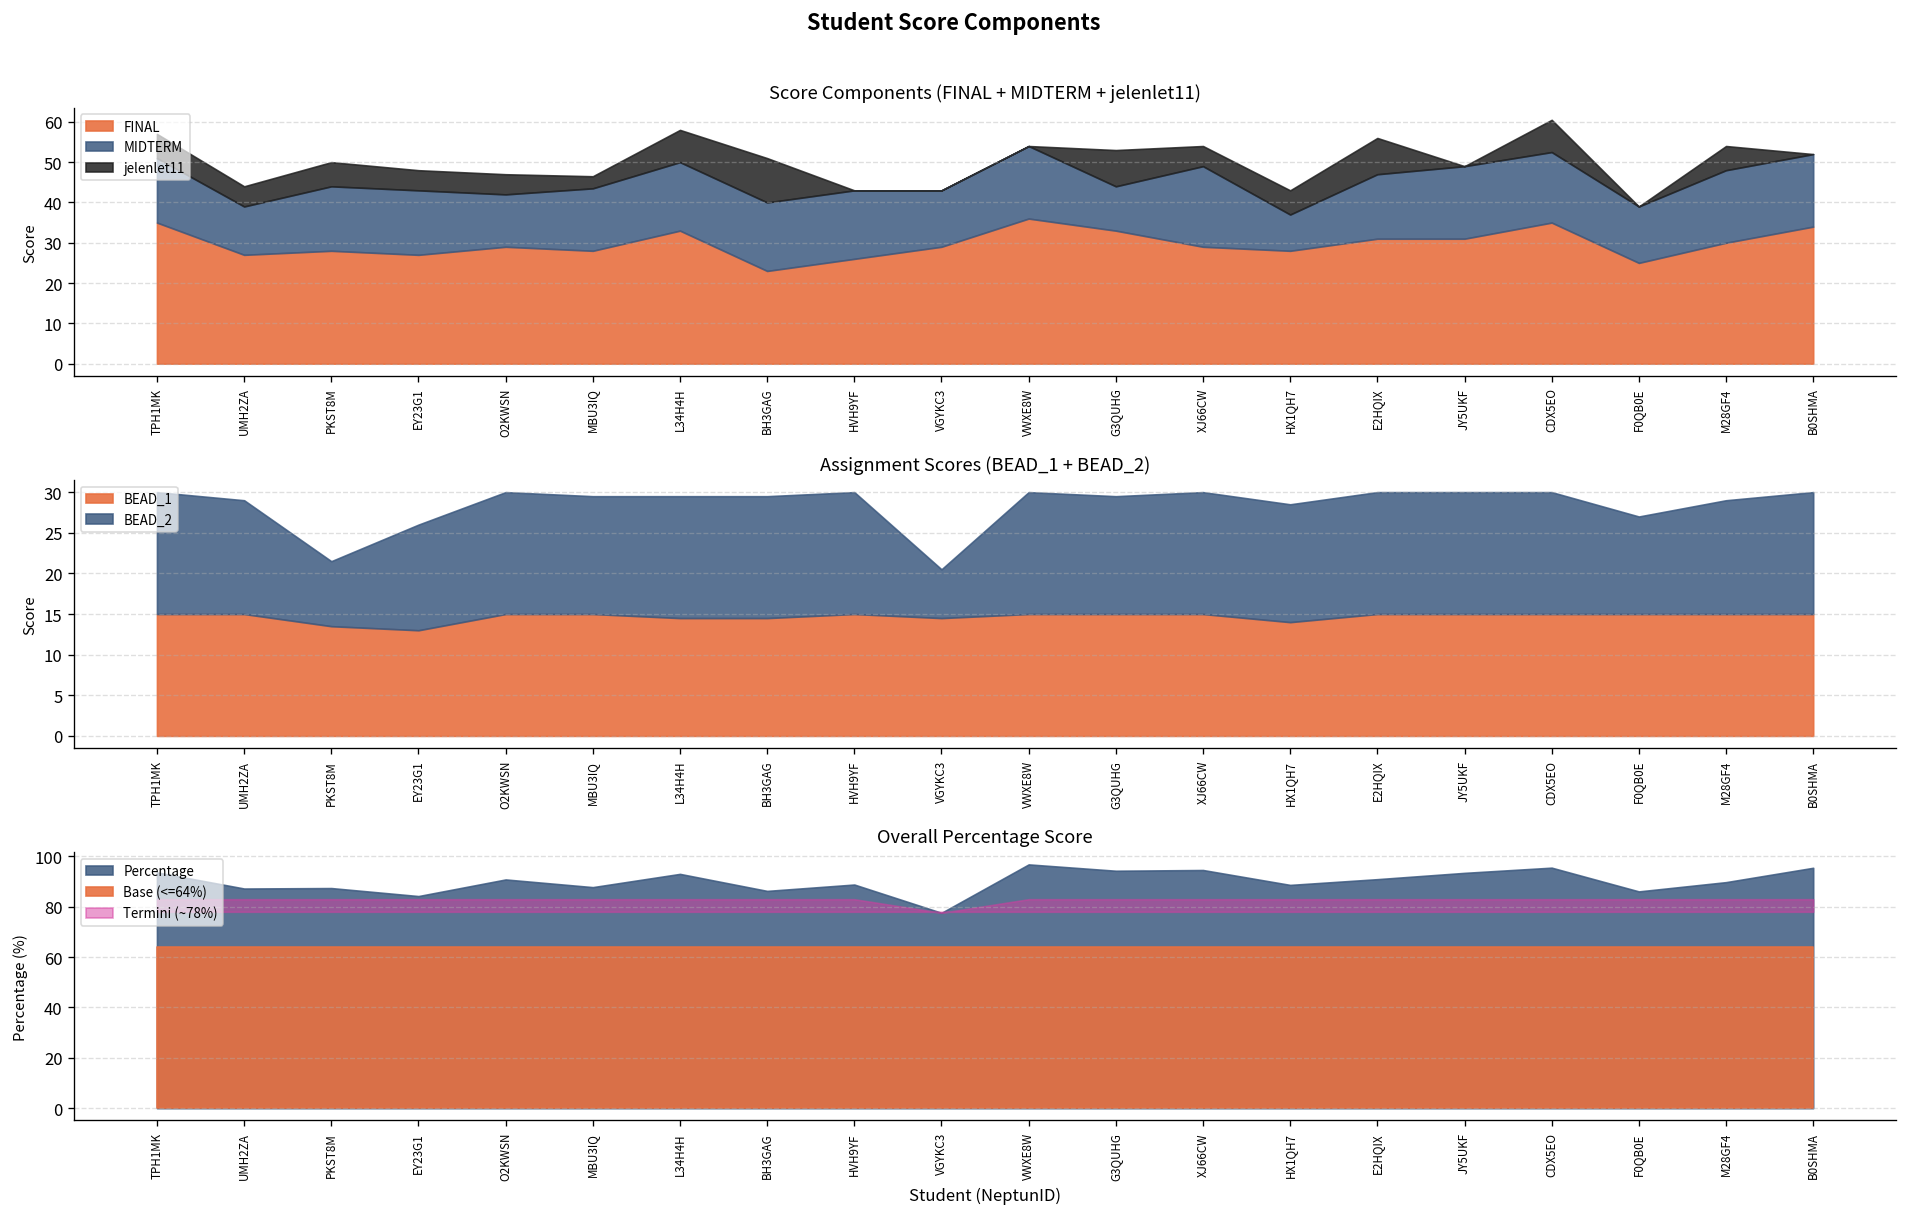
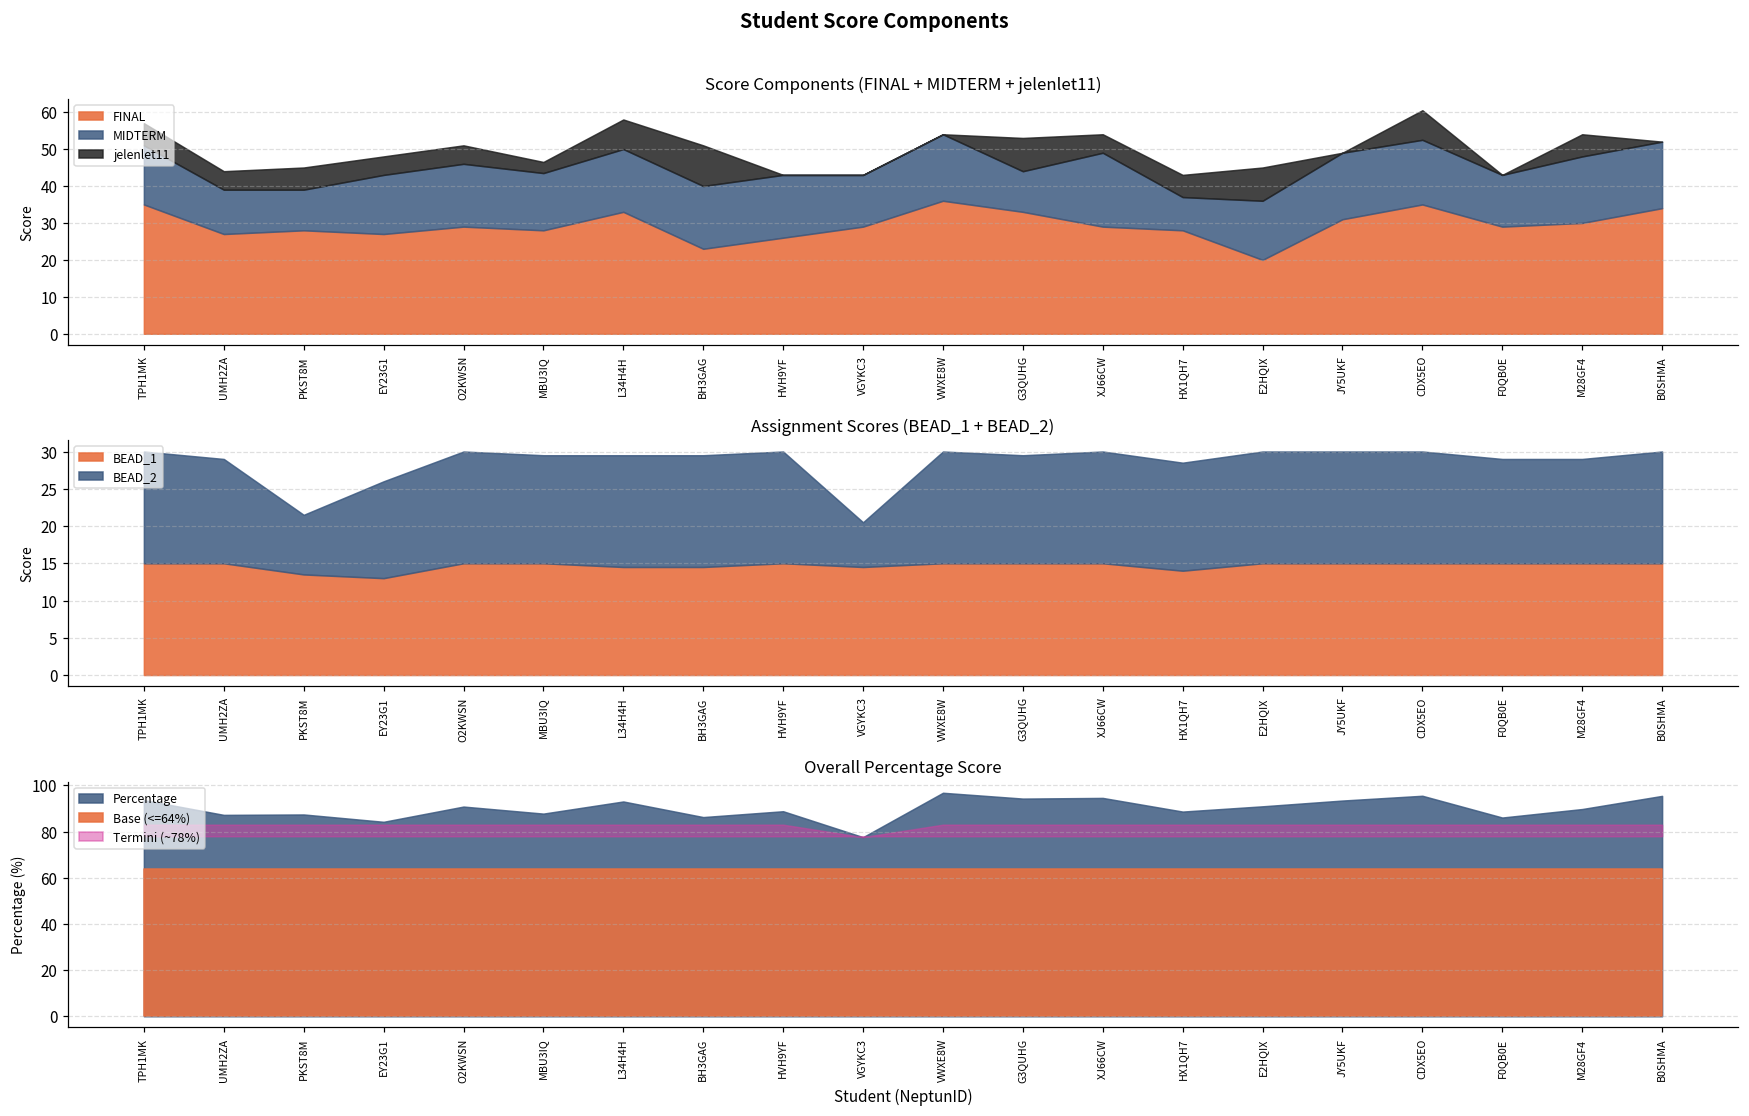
  {
    "Score Components (FINAL + MIDTERM + jelenlet11)": {
      "FINAL": {
        "TPH1MK": 35,
        "UMH2ZA": 27,
        "PKST8M": 28,
        "EY23G1": 27,
        "O2KWSN": 29,
        "MBU3IQ": 28,
        "L34H4H": 33,
        "BH3GAG": 23,
        "HVH9YF": 26,
        "VGYKC3": 29,
        "VWXE8W": 36,
        "G3QUHG": 33,
        "XJ66CW": 29,
        "HX1QH7": 28,
-       "E2HQIX": 31,
+       "E2HQIX": 20,
        "JY5UKF": 31,
        "CDX5EO": 35,
-       "F0QB0E": 25,
+       "F0QB0E": 29,
        "M28GF4": 30,
        "B0SHMA": 34
      },
      "MIDTERM": {
        "UMH2ZA": 12,
-       "PKST8M": 16,
+       "PKST8M": 11,
        "EY23G1": 16,
-       "O2KWSN": 13,
+       "O2KWSN": 17,
        "MBU3IQ": 16,
        "L34H4H": 17,
        "BH3GAG": 17,
        "G3QUHG": 11,
        "XJ66CW": 20,
        "HX1QH7": 9,
        "E2HQIX": 16,
        "CDX5EO": 18,
        "M28GF4": 18
      },
      "jelenlet11": {
        "UMH2ZA": 5,
        "PKST8M": 6,
        "EY23G1": 5,
        "O2KWSN": 5,
        "MBU3IQ": 3,
        "L34H4H": 8,
        "BH3GAG": 11,
        "G3QUHG": 9,
        "XJ66CW": 5,
        "HX1QH7": 6,
        "E2HQIX": 9,
        "CDX5EO": 8,
        "M28GF4": 6
      }
    },
    "Assignment Scores (BEAD_1 + BEAD_2)": {
      "BEAD_1": {
        "TPH1MK": 15,
        "UMH2ZA": 15,
        "PKST8M": 14,
        "EY23G1": 13,
        "O2KWSN": 15,
        "MBU3IQ": 15,
        "L34H4H": 15,
        "BH3GAG": 15,
        "HVH9YF": 15,
        "VGYKC3": 15,
        "VWXE8W": 15,
        "G3QUHG": 15,
        "XJ66CW": 15,
        "HX1QH7": 14,
        "E2HQIX": 15,
        "JY5UKF": 15,
        "CDX5EO": 15,
        "F0QB0E": 15,
        "M28GF4": 15,
        "B0SHMA": 15
      },
      "BEAD_2": {
        "UMH2ZA": 14,
        "PKST8M": 8,
        "EY23G1": 13,
        "O2KWSN": 15,
        "MBU3IQ": 15,
        "L34H4H": 15,
        "BH3GAG": 15,
        "HVH9YF": 15,
        "VGYKC3": 6,
        "VWXE8W": 15,
        "G3QUHG": 15,
        "XJ66CW": 15,
        "HX1QH7": 15,
        "E2HQIX": 15,
        "JY5UKF": 15,
        "CDX5EO": 15,
-       "F0QB0E": 12,
+       "F0QB0E": 14,
        "M28GF4": 14,
        "B0SHMA": 15
      }
    },
    "Overall Percentage Score": {
      "Percentage": {
        "UMH2ZA": 87,
        "PKST8M": 87,
        "EY23G1": 84,
        "O2KWSN": 91,
        "MBU3IQ": 88,
        "L34H4H": 93,
        "BH3GAG": 86,
        "HVH9YF": 89,
        "VWXE8W": 97,
        "G3QUHG": 94,
        "XJ66CW": 95,
        "HX1QH7": 89,
        "E2HQIX": 91,
        "JY5UKF": 93,
        "CDX5EO": 96,
        "F0QB0E": 86,
        "M28GF4": 90,
        "B0SHMA": 95
      },
      "Base (<=64%)": {
        "TPH1MK": 64,
        "UMH2ZA": 64,
        "PKST8M": 64,
        "EY23G1": 64,
        "O2KWSN": 64,
        "MBU3IQ": 64,
        "L34H4H": 64,
        "BH3GAG": 64,
        "HVH9YF": 64,
        "VGYKC3": 64,
        "VWXE8W": 64,
        "G3QUHG": 64,
        "XJ66CW": 64,
        "HX1QH7": 64,
        "E2HQIX": 64,
        "JY5UKF": 64,
        "CDX5EO": 64,
        "F0QB0E": 64,
        "M28GF4": 64,
        "B0SHMA": 64
      }
    }
  }
